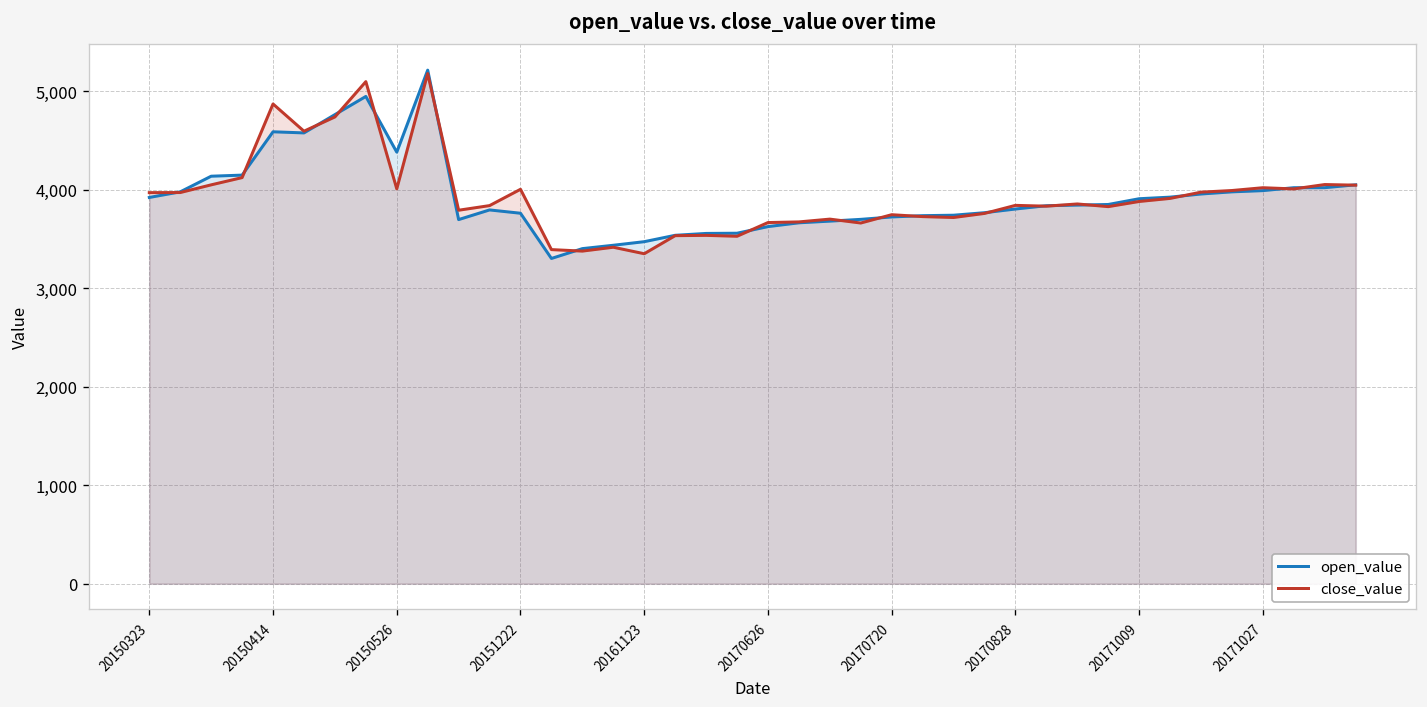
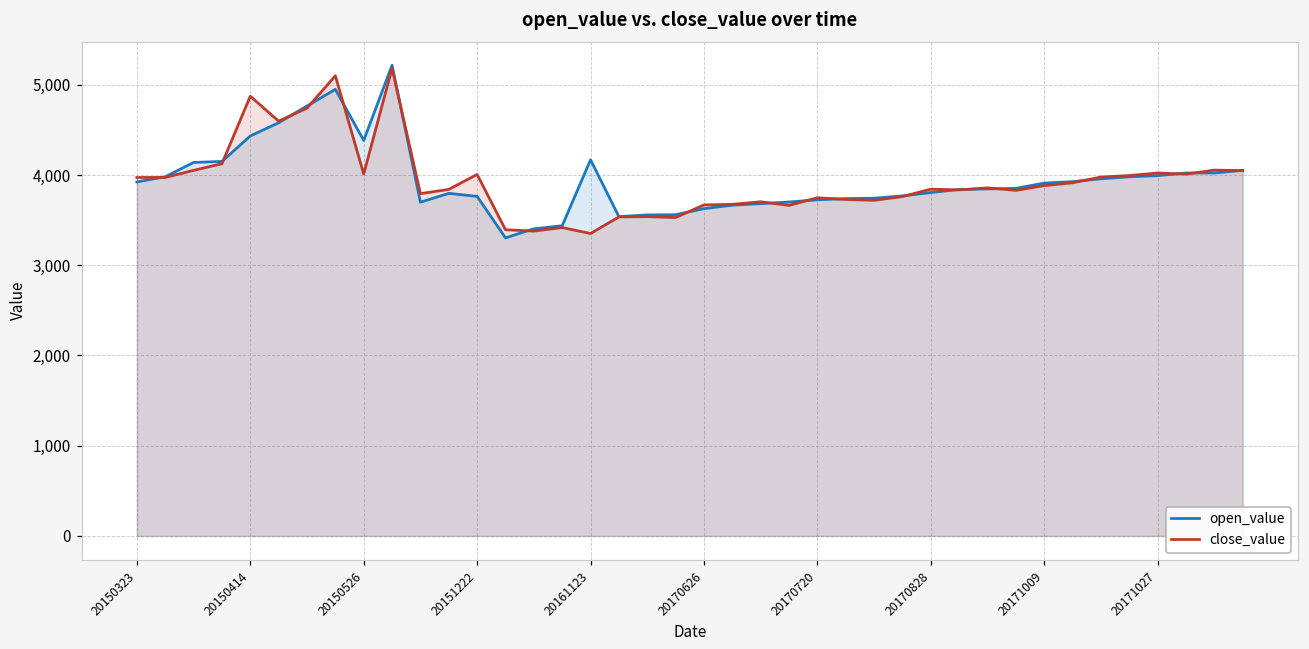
  {
    "open_value": {
      "20150323": "3,900",
-     "20150414": "4,600",
+     "20150414": "4,400",
      "20150526": "4,400",
      "20151222": "3,800",
-     "20161123": "3,500",
+     "20161123": "4,200",
      "20170626": "3,600",
      "20170828": "3,800"
    },
    "close_value": {
      "20150323": "4,000",
      "20150414": "4,900",
      "20150526": "4,000",
      "20151222": "4,000",
      "20161123": "3,400",
      "20170626": "3,700",
      "20170828": "3,800"
    }
  }
